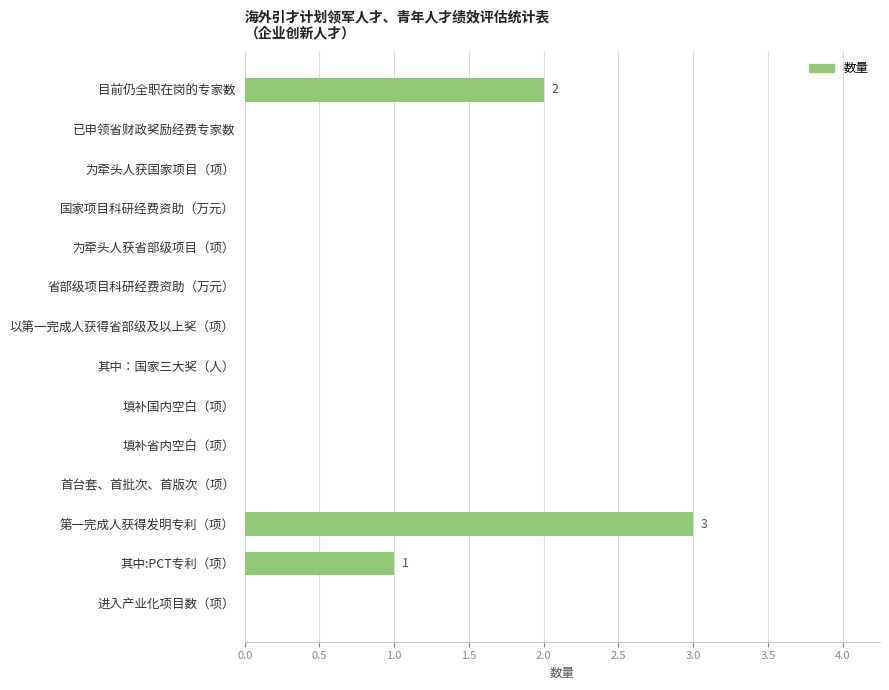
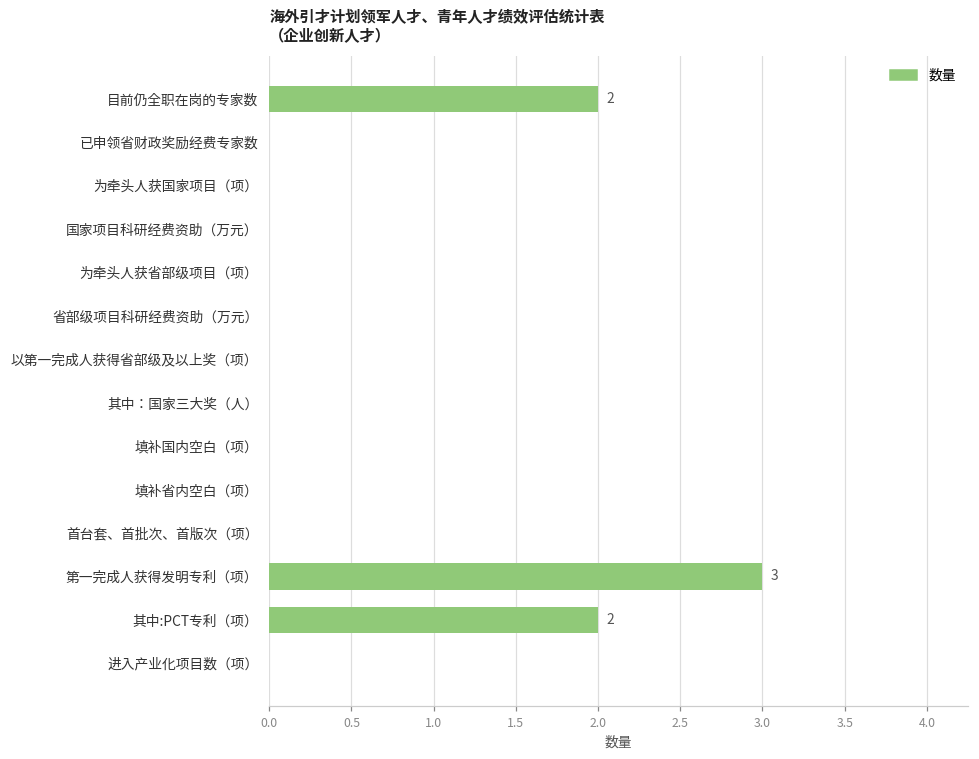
  {
    "目前仍全职在岗的专家数": 2,
    "第一完成人获得发明专利（项）": 3,
-   "其中:PCT专利（项）": 1
+   "其中:PCT专利（项）": 2
  }
